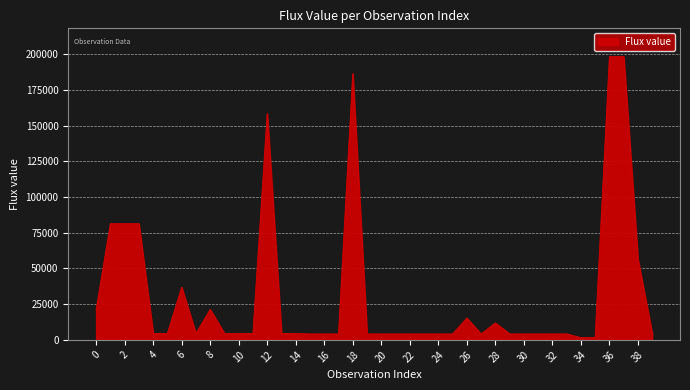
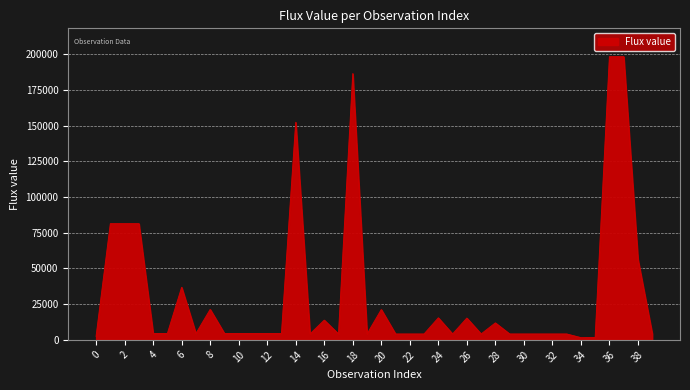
  {
-   "0": 21000,
+   "0": 2000,
    "2": 81000,
    "4": 4000,
    "6": 37000,
    "8": 21000,
    "10": 4000,
-   "12": 159000,
-   "14": 4000,
-   "16": 4000,
+   "12": 4000,
+   "14": 152000,
+   "16": 14000,
    "18": 186000,
-   "20": 4000,
+   "20": 21000,
    "22": 4000,
-   "24": 4000,
+   "24": 15000,
    "26": 15000,
    "28": 12000,
    "30": 4000,
    "32": 4000,
    "34": 2000,
    "36": 198000,
    "38": 56000
  }
